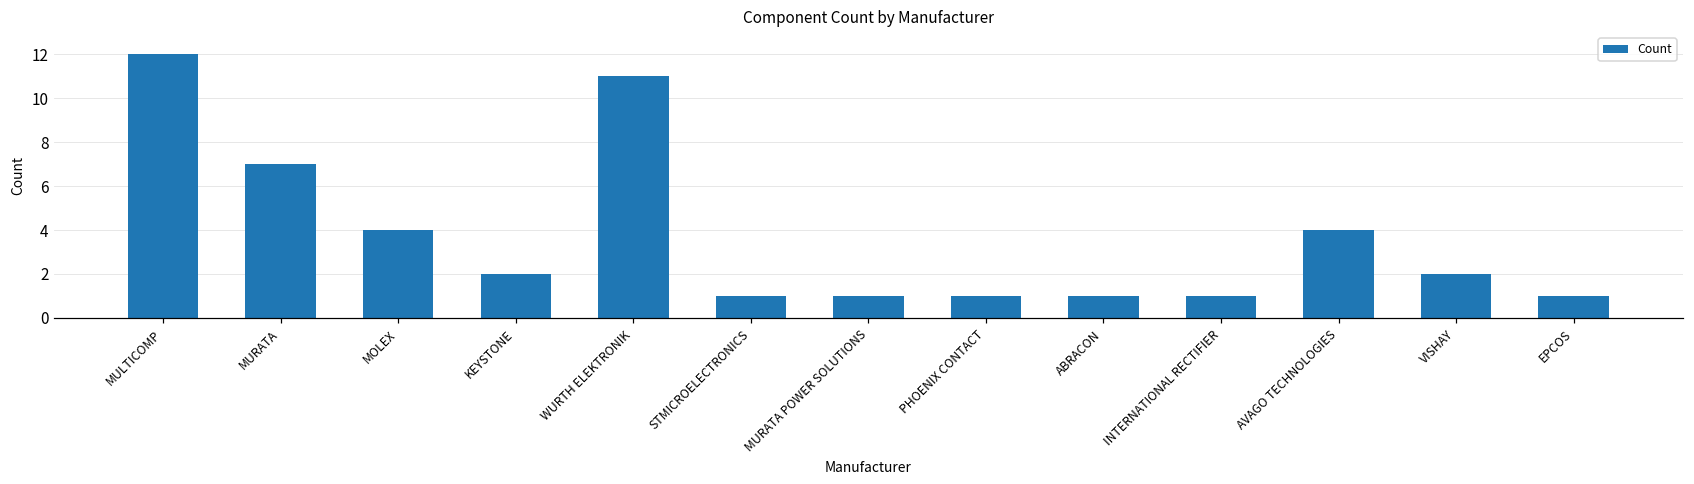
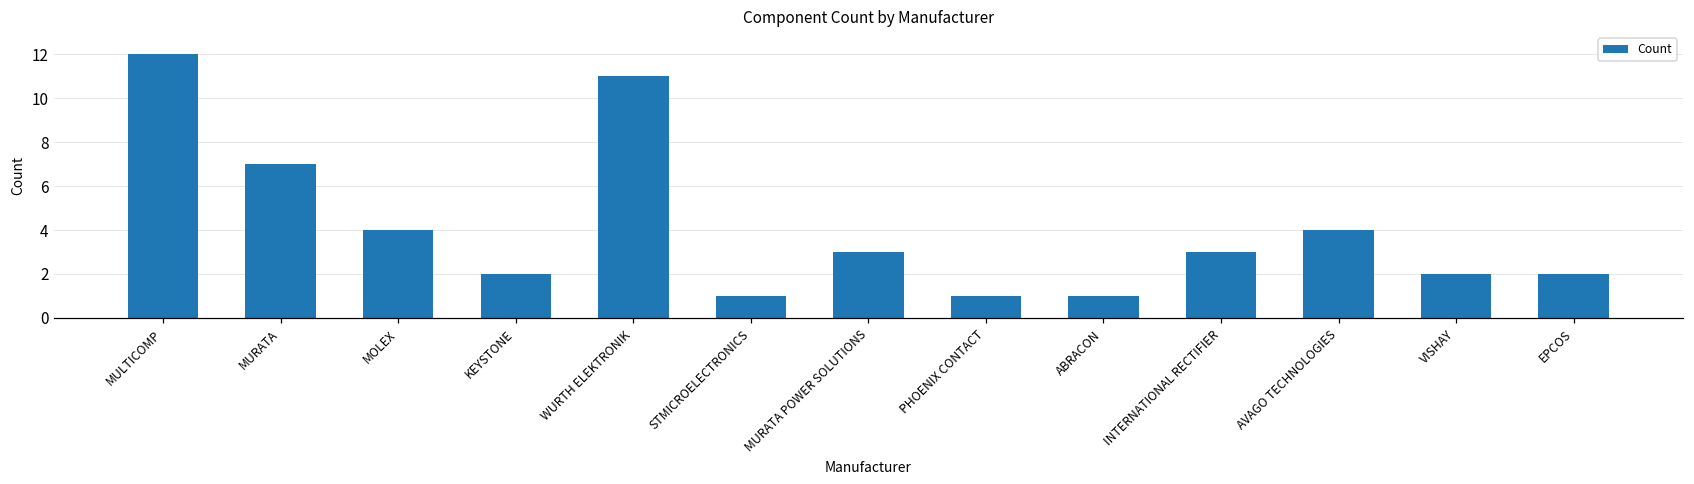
  {
    "MULTICOMP": 12,
    "MURATA": 7,
    "MOLEX": 4,
    "KEYSTONE": 2,
    "WURTH ELEKTRONIK": 11,
    "STMICROELECTRONICS": 1,
-   "MURATA POWER SOLUTIONS": 1,
+   "MURATA POWER SOLUTIONS": 3,
    "PHOENIX CONTACT": 1,
    "ABRACON": 1,
-   "INTERNATIONAL RECTIFIER": 1,
+   "INTERNATIONAL RECTIFIER": 3,
    "AVAGO TECHNOLOGIES": 4,
    "VISHAY": 2,
-   "EPCOS": 1
+   "EPCOS": 2
  }
